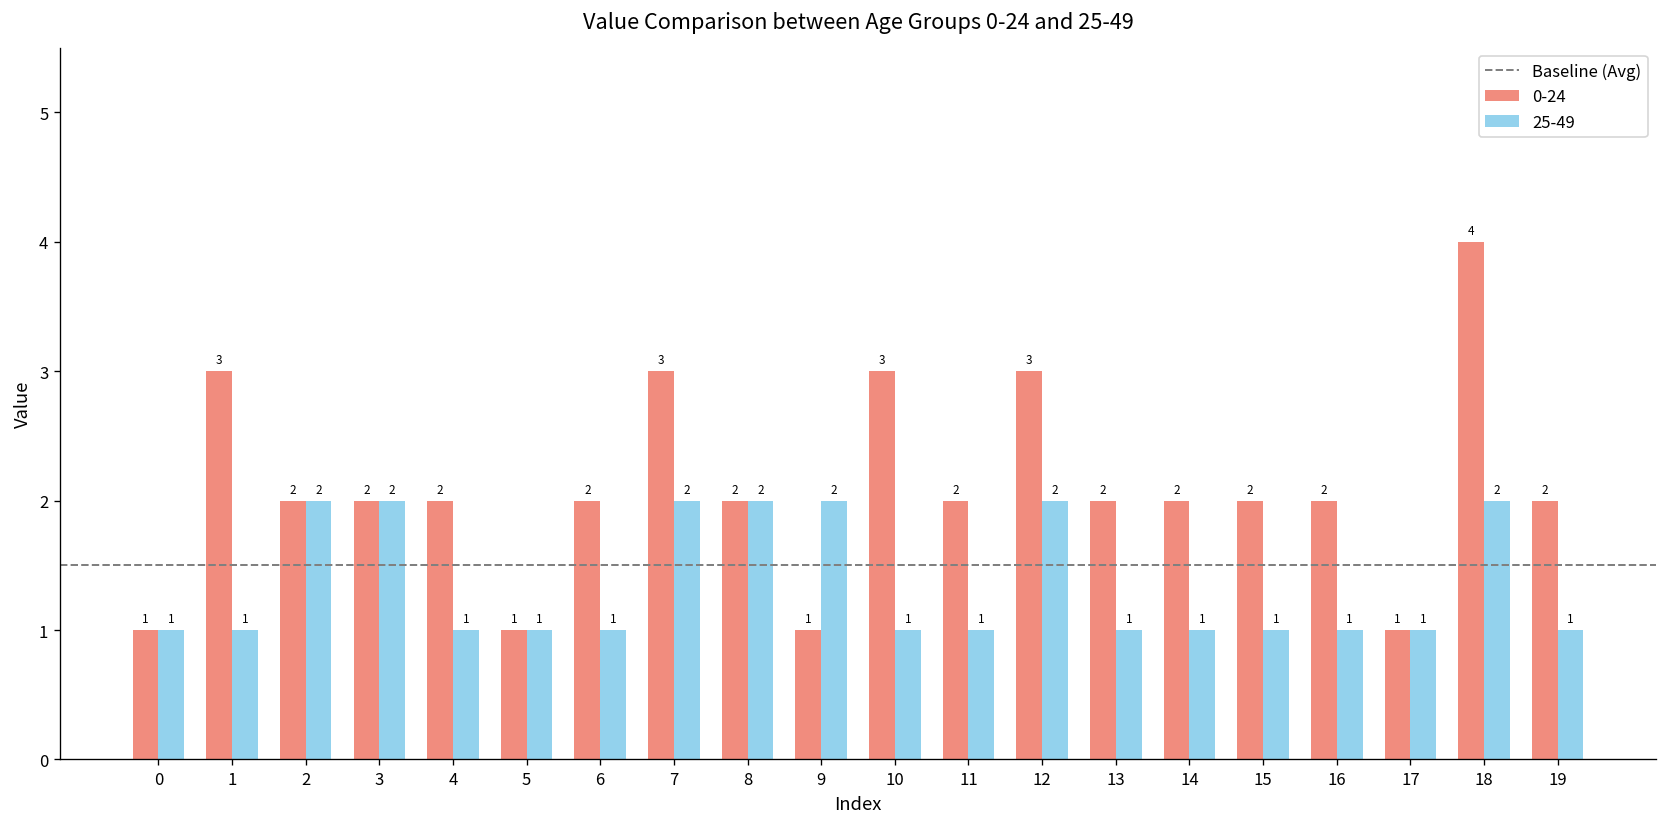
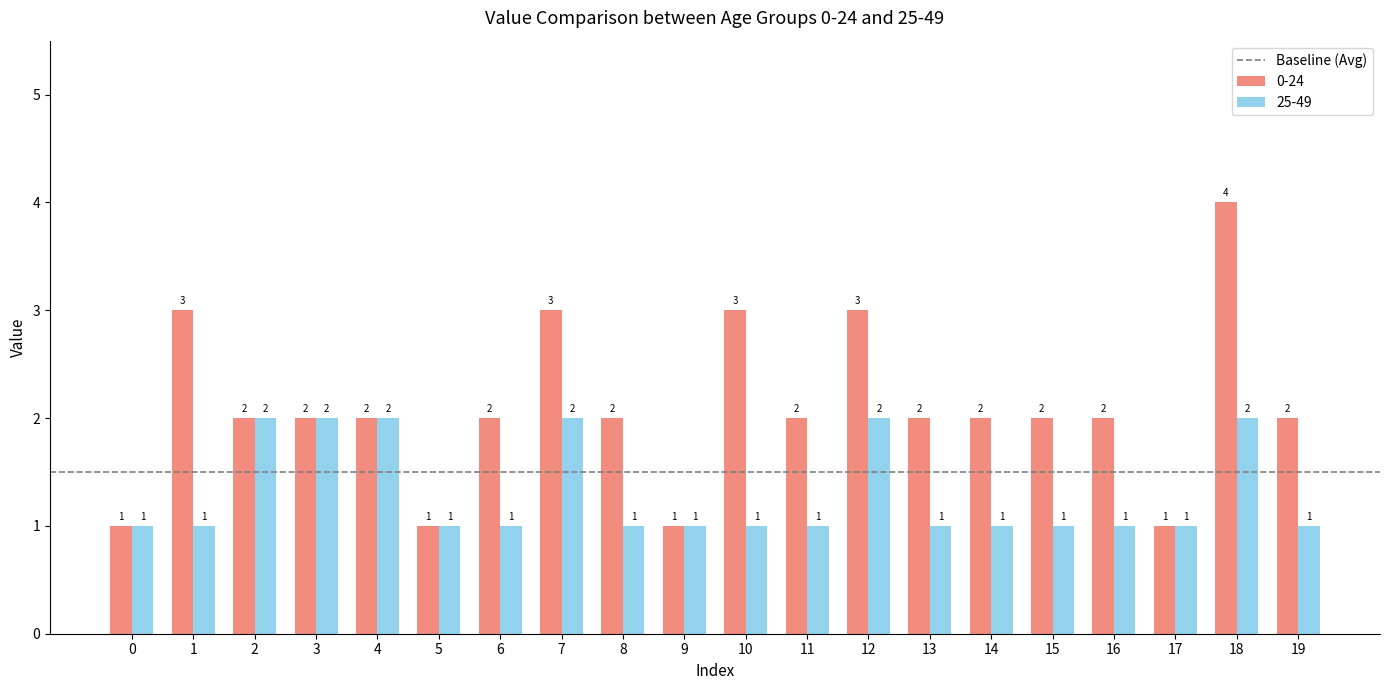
  {
    "0-24": {
      "0": 1,
      "1": 3,
      "2": 2,
      "3": 2,
      "4": 2,
      "5": 1,
      "6": 2,
      "7": 3,
      "8": 2,
      "9": 1,
      "10": 3,
      "11": 2,
      "12": 3,
      "13": 2,
      "14": 2,
      "15": 2,
      "16": 2,
      "17": 1,
      "18": 4,
      "19": 2
    },
    "25-49": {
      "0": 1,
      "1": 1,
      "2": 2,
      "3": 2,
-     "4": 1,
+     "4": 2,
      "5": 1,
      "6": 1,
      "7": 2,
-     "8": 2,
-     "9": 2,
+     "8": 1,
+     "9": 1,
      "10": 1,
      "11": 1,
      "12": 2,
      "13": 1,
      "14": 1,
      "15": 1,
      "16": 1,
      "17": 1,
      "18": 2,
      "19": 1
    }
  }
